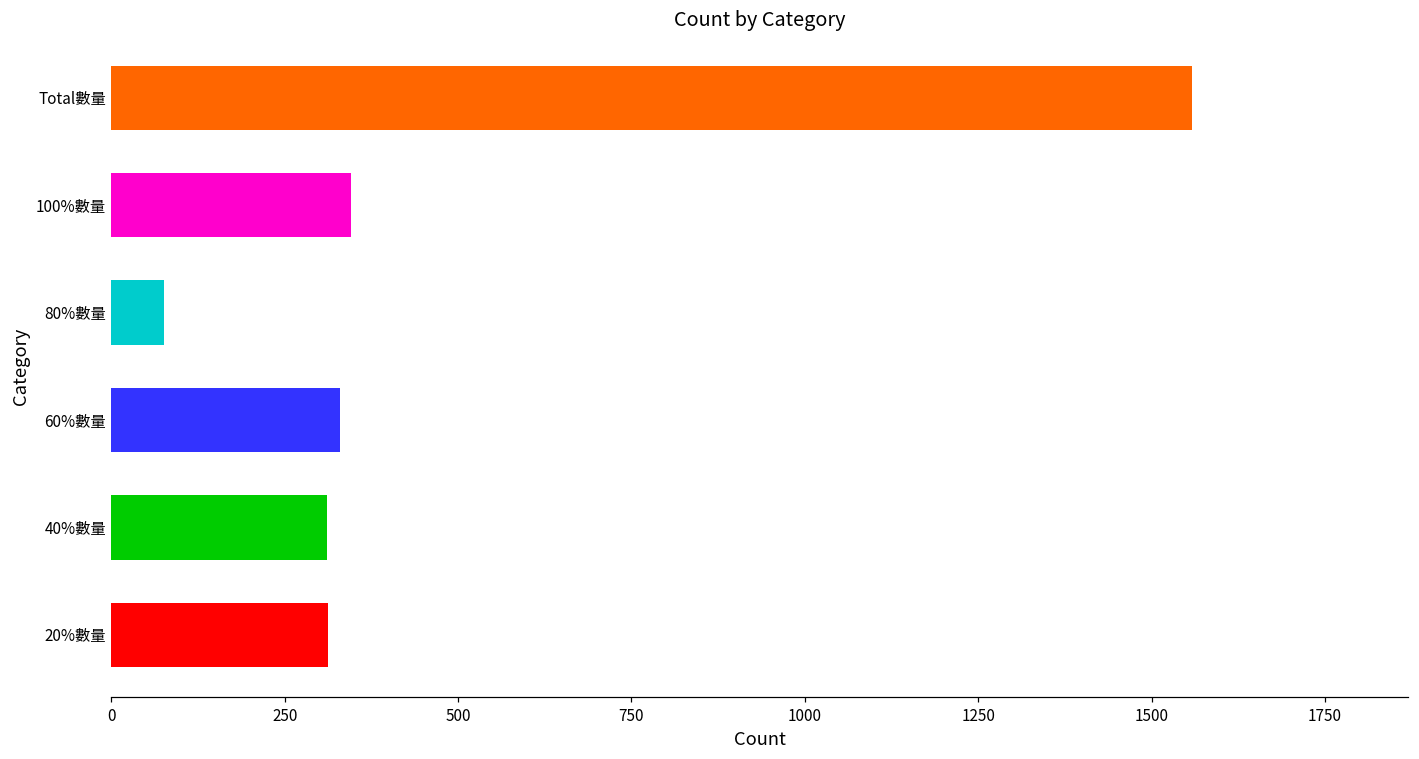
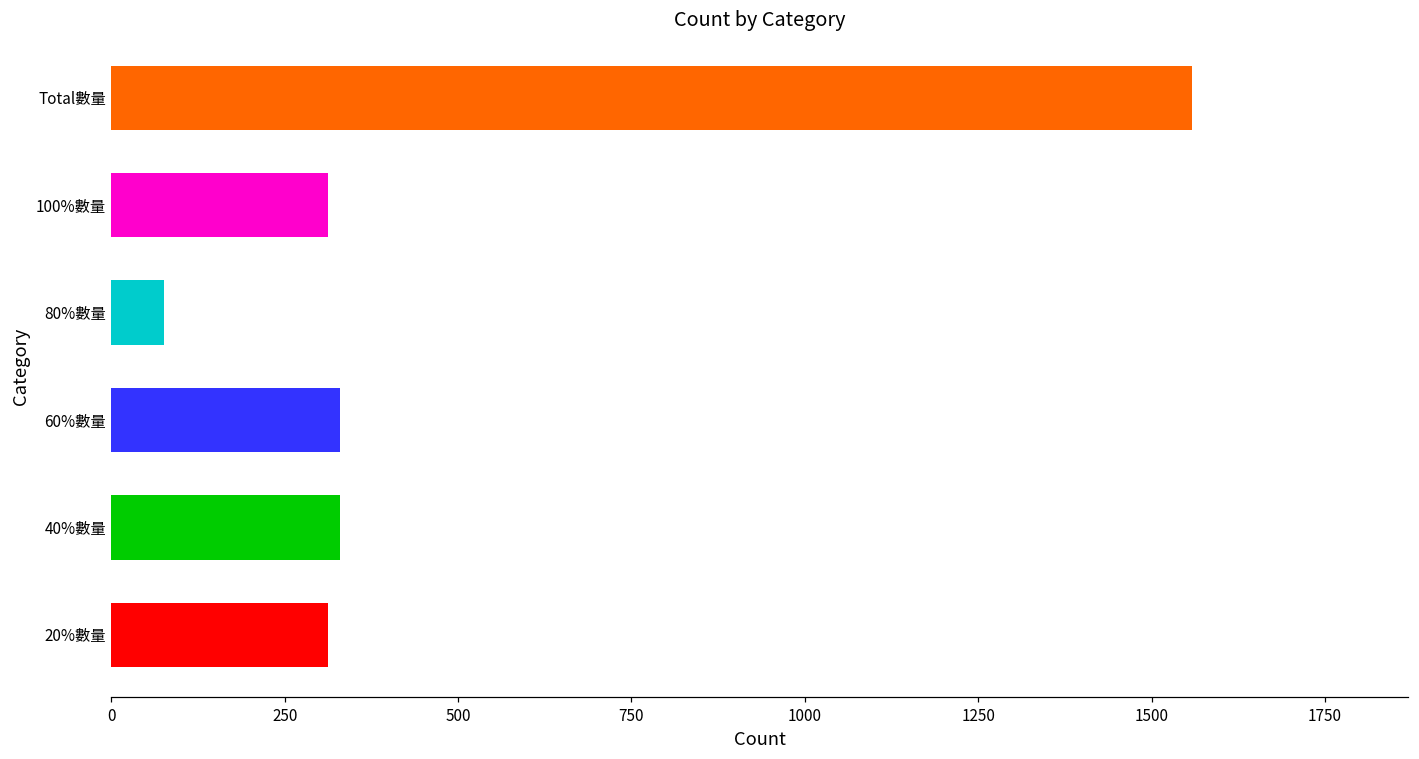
  {
    "Total數量": 1560,
-   "100%數量": 350,
+   "100%數量": 310,
    "80%數量": 80,
    "60%數量": 330,
-   "40%數量": 310,
+   "40%數量": 330,
    "20%數量": 310
  }
